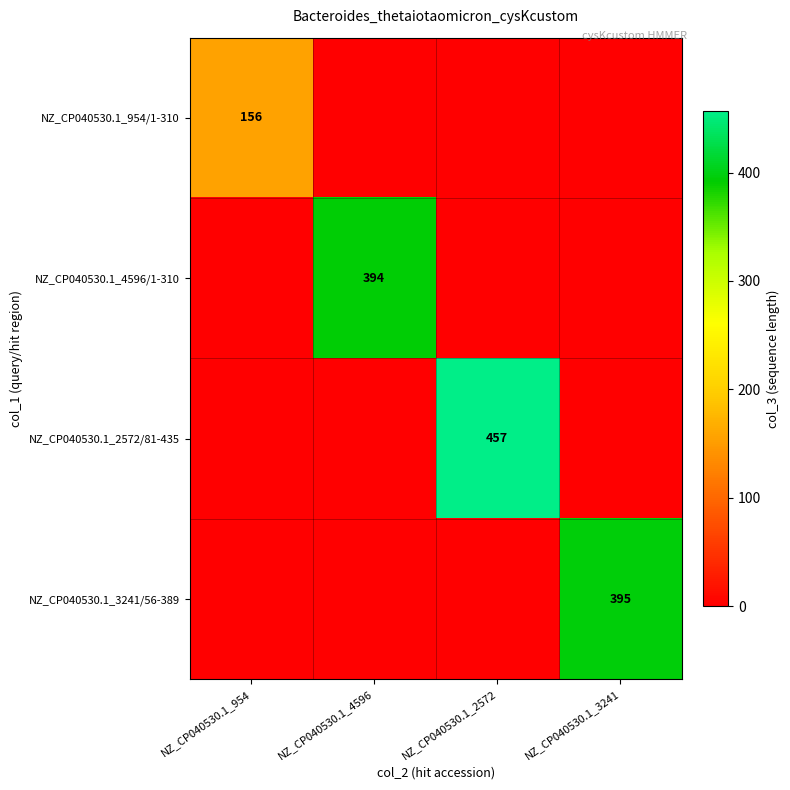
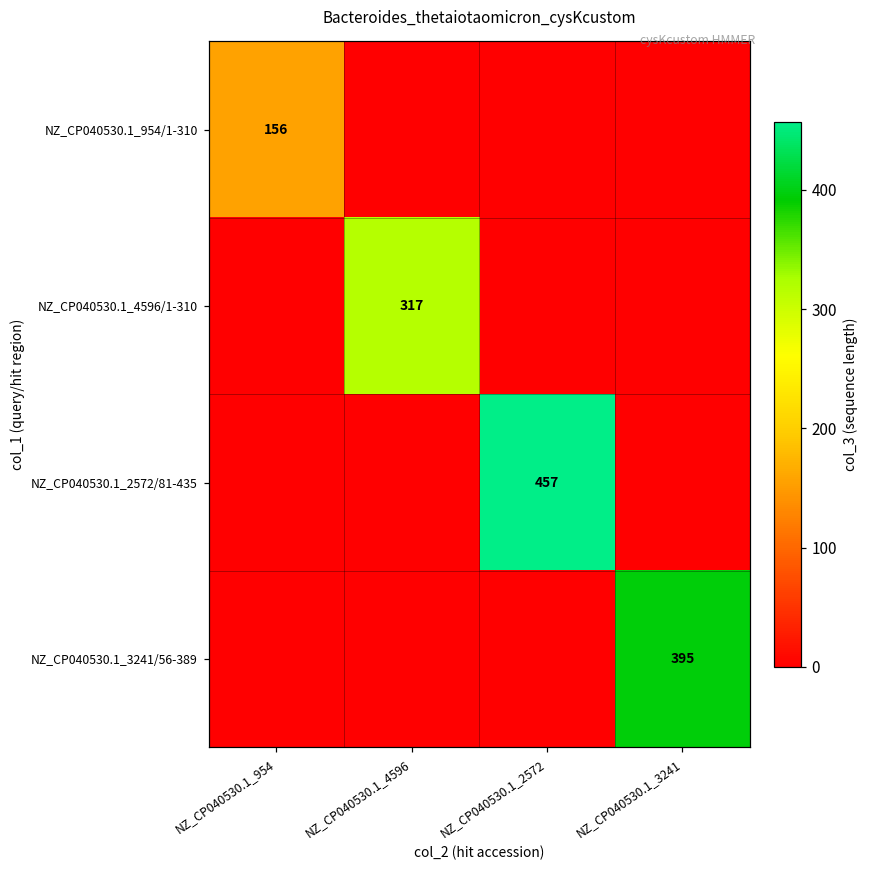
  {
    "NZ_CP040530.1_954/1-310": {
      "NZ_CP040530.1_954": 156
    },
    "NZ_CP040530.1_4596/1-310": {
-     "NZ_CP040530.1_4596": 394
+     "NZ_CP040530.1_4596": 317
    },
    "NZ_CP040530.1_2572/81-435": {
      "NZ_CP040530.1_2572": 457
    },
    "NZ_CP040530.1_3241/56-389": {
      "NZ_CP040530.1_3241": 395
    }
  }
